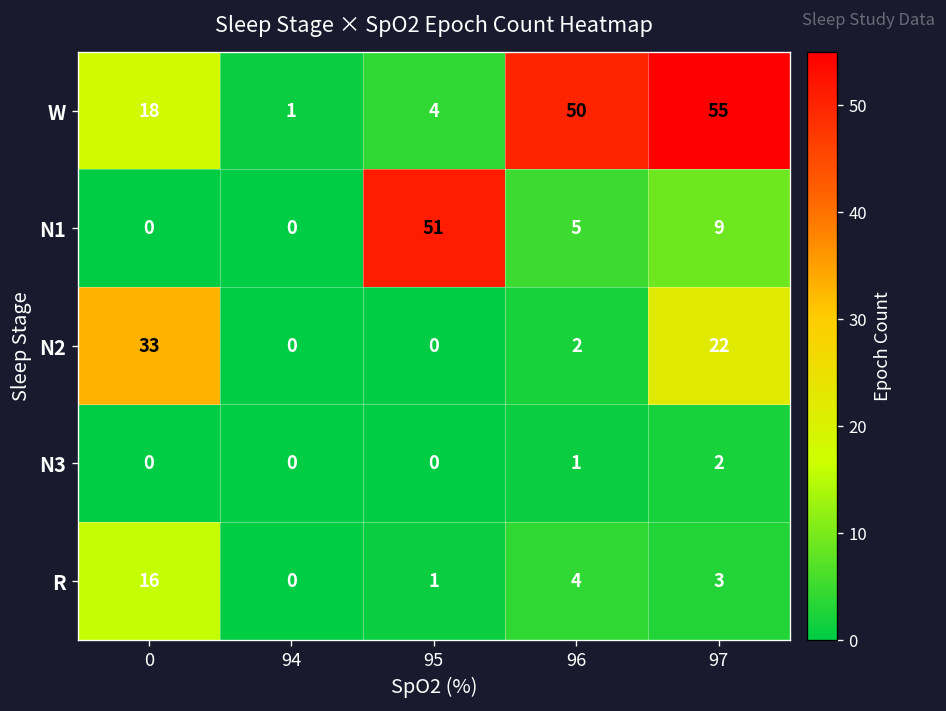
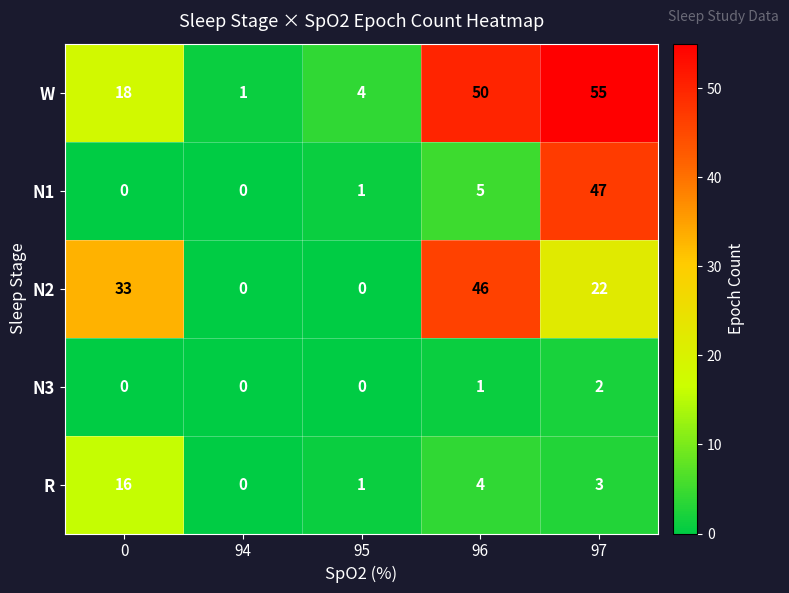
  {
    "W": {
      "0": 18,
      "94": 1,
      "95": 4,
      "96": 50,
      "97": 55
    },
    "N1": {
      "0": 0,
      "94": 0,
-     "95": 51,
+     "95": 1,
      "96": 5,
-     "97": 9
+     "97": 47
    },
    "N2": {
      "0": 33,
      "94": 0,
      "95": 0,
-     "96": 2,
+     "96": 46,
      "97": 22
    },
    "N3": {
      "0": 0,
      "94": 0,
      "95": 0,
      "96": 1,
      "97": 2
    },
    "R": {
      "0": 16,
      "94": 0,
      "95": 1,
      "96": 4,
      "97": 3
    }
  }
